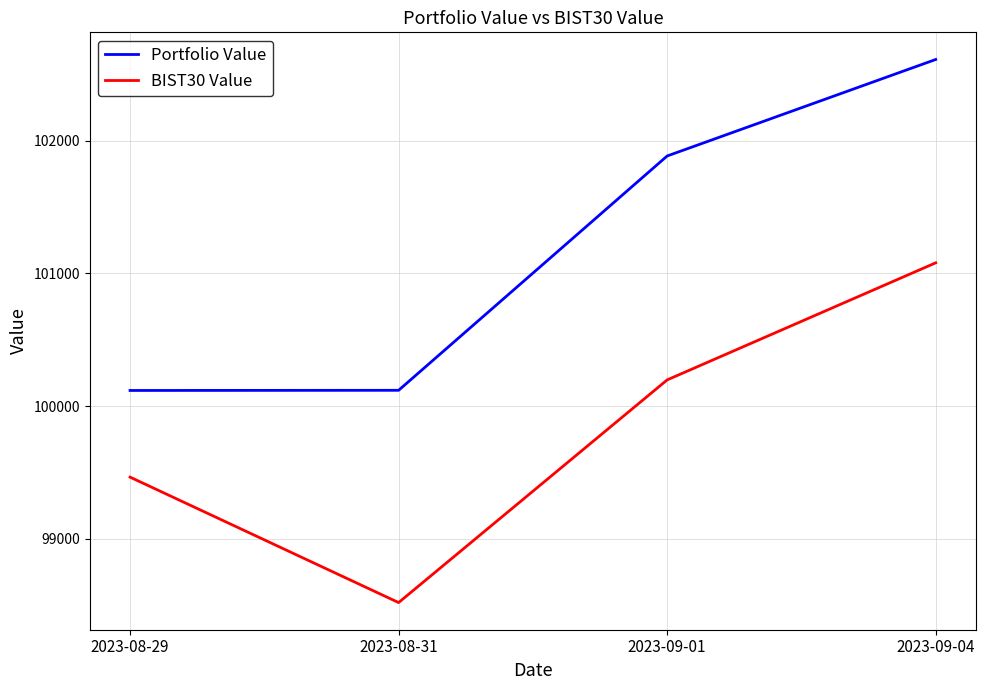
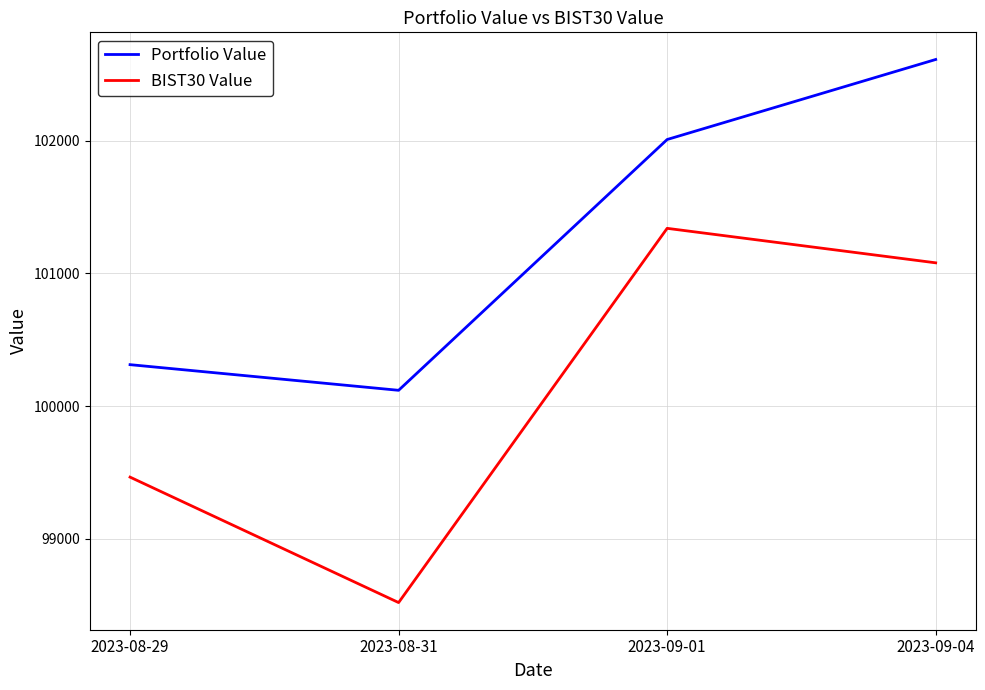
  {
    "Portfolio Value": {
-     "2023-08-29": 100120,
+     "2023-08-29": 100310,
      "2023-08-31": 100120,
-     "2023-09-01": 101880,
+     "2023-09-01": 102010,
      "2023-09-04": 102610
    },
    "BIST30 Value": {
      "2023-08-29": 99470,
      "2023-08-31": 98520,
-     "2023-09-01": 100200,
+     "2023-09-01": 101340,
      "2023-09-04": 101080
    }
  }
